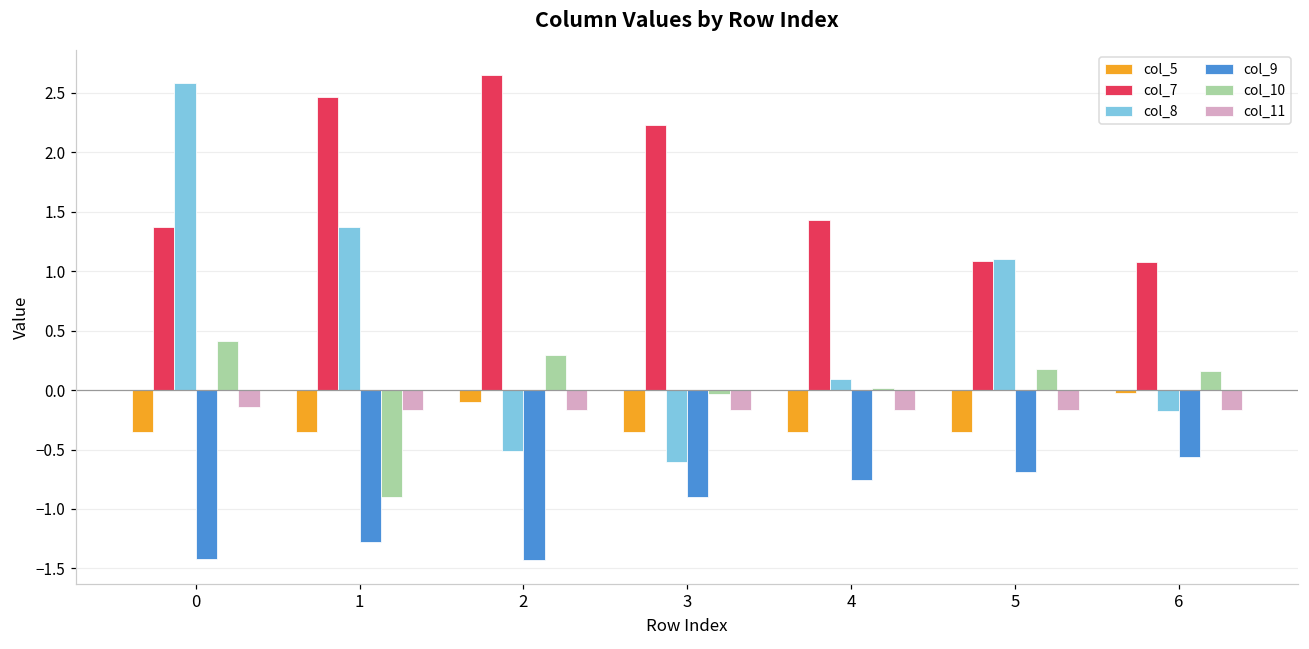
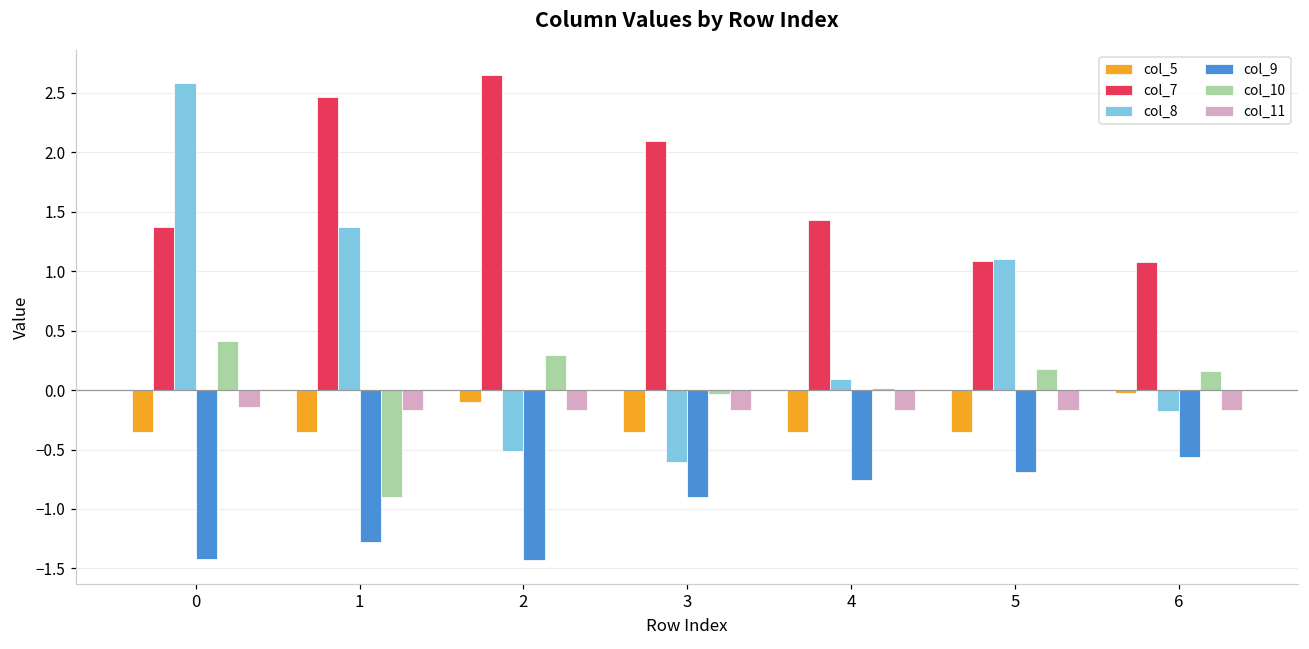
  {
    "col_5": {
      "0": -0.35,
      "1": -0.35,
      "2": -0.10,
      "3": -0.35,
      "4": -0.35,
      "5": -0.35
    },
    "col_7": {
      "0": 1.37,
      "1": 2.47,
      "2": 2.65,
-     "3": 2.23,
+     "3": 2.09,
      "4": 1.43,
      "5": 1.08,
      "6": 1.08
    },
    "col_8": {
      "0": 2.59,
      "1": 1.37,
      "2": -0.51,
      "3": -0.60,
      "4": 0.10,
      "5": 1.10,
      "6": -0.18
    },
    "col_9": {
      "0": -1.42,
      "1": -1.28,
      "2": -1.43,
      "3": -0.90,
      "4": -0.75,
      "5": -0.69,
      "6": -0.56
    },
    "col_10": {
      "0": 0.42,
      "1": -0.90,
      "2": 0.30,
      "3": -0.03,
      "5": 0.18,
      "6": 0.16
    },
    "col_11": {
      "0": -0.14,
      "1": -0.17,
      "2": -0.17,
      "3": -0.17,
      "4": -0.17,
      "5": -0.17,
      "6": -0.17
    }
  }
